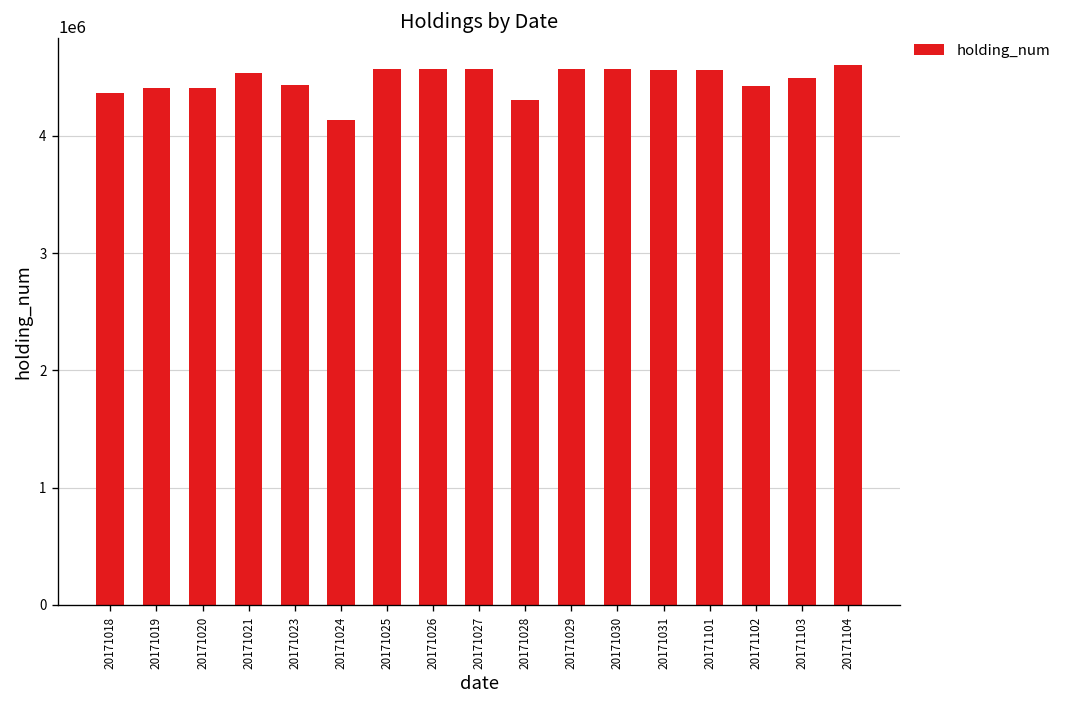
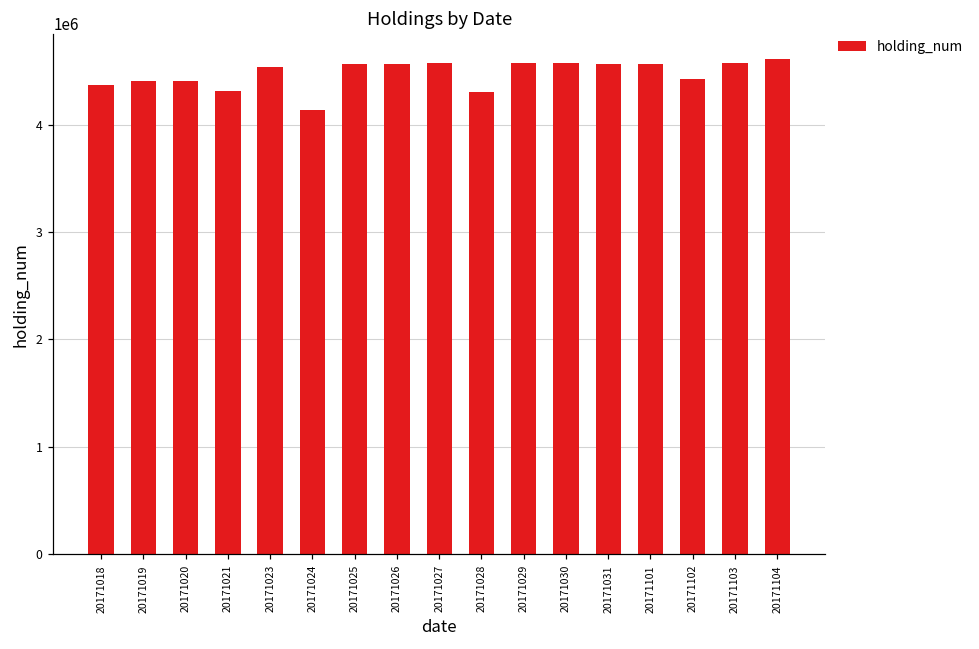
  {
    "20171018": 4400000,
    "20171019": 4400000,
    "20171020": 4400000,
-   "20171021": 4500000,
-   "20171023": 4400000,
+   "20171021": 4300000,
+   "20171023": 4500000,
    "20171024": 4100000,
    "20171025": 4600000,
    "20171026": 4600000,
    "20171027": 4600000,
    "20171028": 4300000,
    "20171029": 4600000,
    "20171030": 4600000,
    "20171031": 4600000,
    "20171101": 4600000,
    "20171102": 4400000,
-   "20171103": 4500000,
+   "20171103": 4600000,
    "20171104": 4600000
  }
